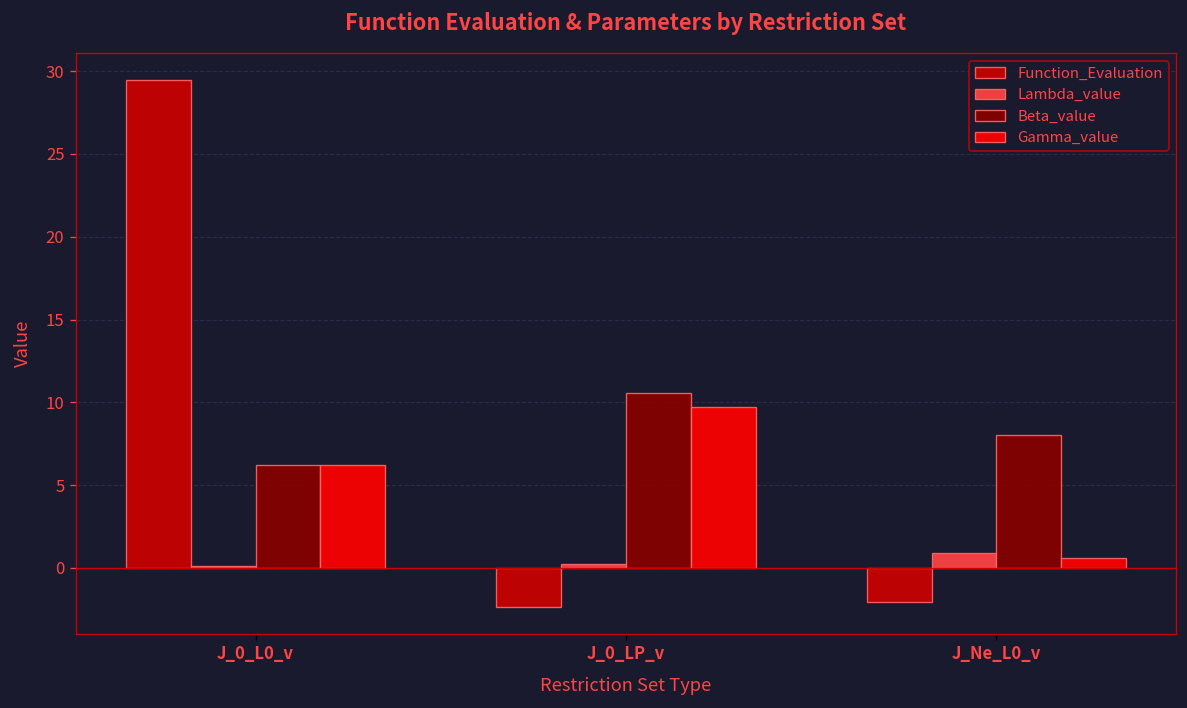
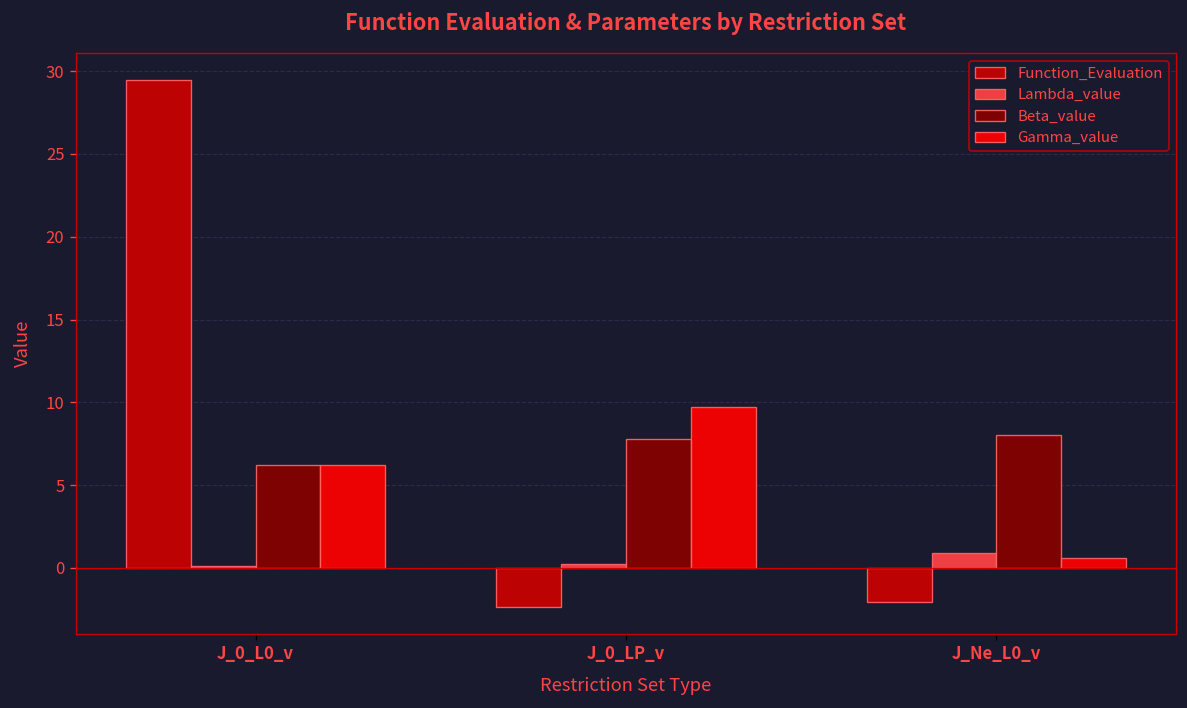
  {
    "Lambda_value": {
      "J_0_LP_v": 0.2,
      "J_Ne_L0_v": 0.9
    },
    "Beta_value": {
      "J_0_L0_v": 6.2,
-     "J_0_LP_v": 10.6,
+     "J_0_LP_v": 7.8,
      "J_Ne_L0_v": 8.0
    }
  }
